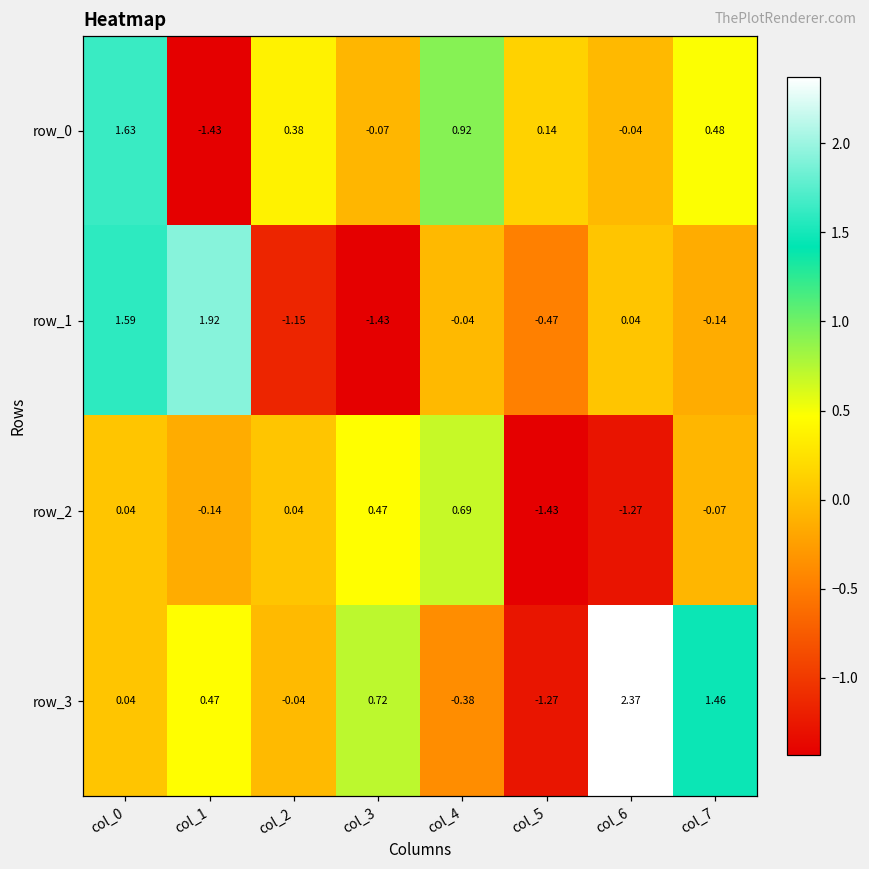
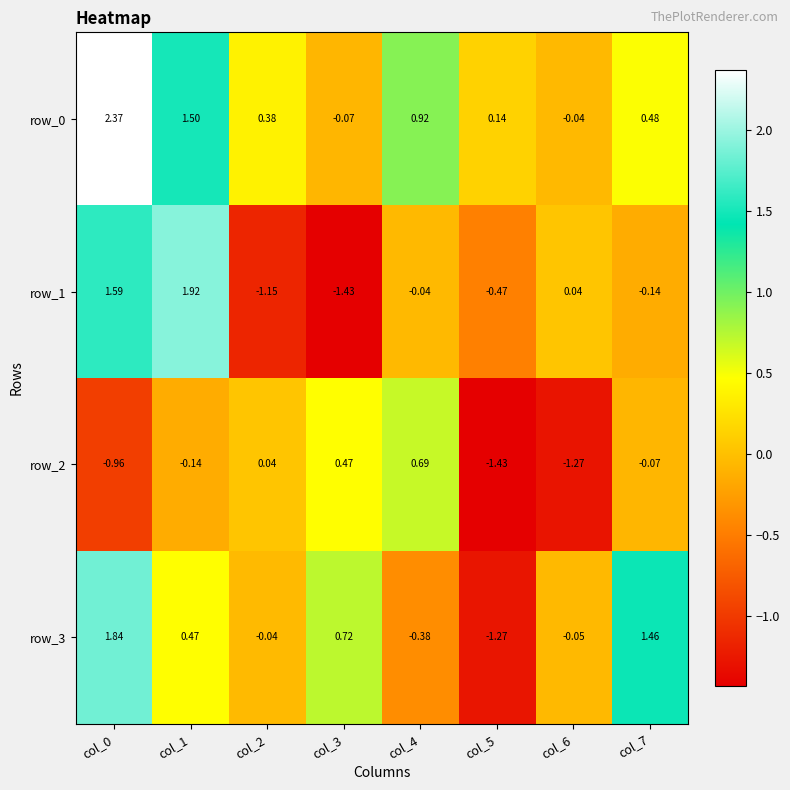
  {
    "row_0": {
-     "col_0": 1.63,
-     "col_1": -1.43,
+     "col_0": 2.37,
+     "col_1": 1.50,
      "col_2": 0.38,
      "col_3": -0.07,
      "col_4": 0.92,
      "col_5": 0.14,
      "col_6": -0.04,
      "col_7": 0.48
    },
    "row_1": {
      "col_0": 1.59,
      "col_1": 1.92,
      "col_2": -1.15,
      "col_3": -1.43,
      "col_4": -0.04,
      "col_5": -0.47,
      "col_6": 0.04,
      "col_7": -0.14
    },
    "row_2": {
-     "col_0": 0.04,
+     "col_0": -0.96,
      "col_1": -0.14,
      "col_2": 0.04,
      "col_3": 0.47,
      "col_4": 0.69,
      "col_5": -1.43,
      "col_6": -1.27,
      "col_7": -0.07
    },
    "row_3": {
-     "col_0": 0.04,
+     "col_0": 1.84,
      "col_1": 0.47,
      "col_2": -0.04,
      "col_3": 0.72,
      "col_4": -0.38,
      "col_5": -1.27,
-     "col_6": 2.37,
+     "col_6": -0.05,
      "col_7": 1.46
    }
  }
